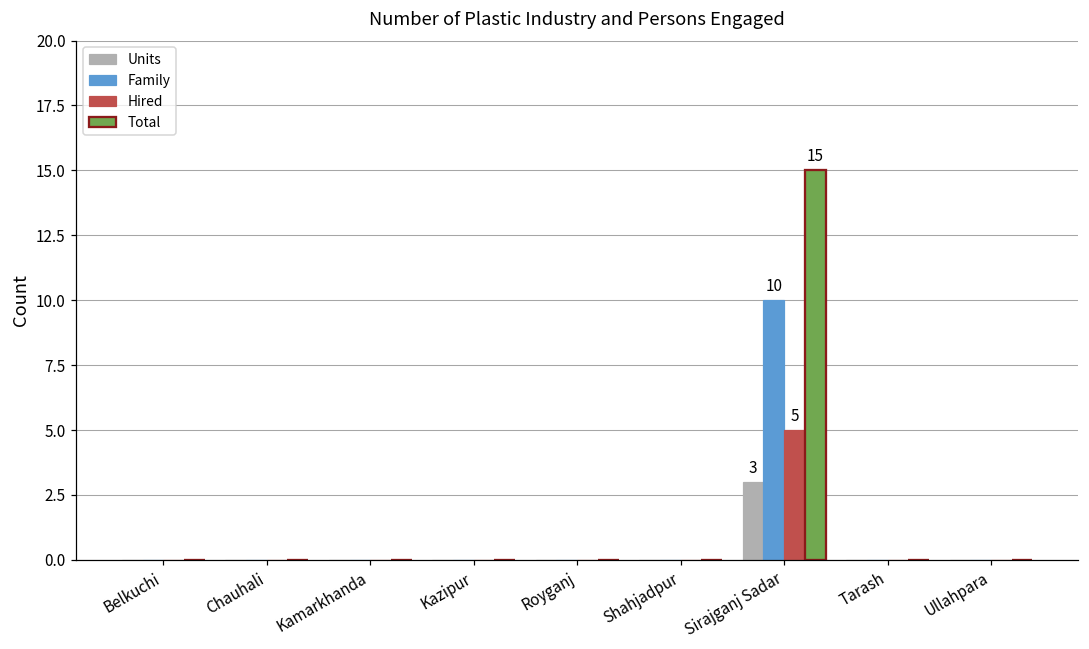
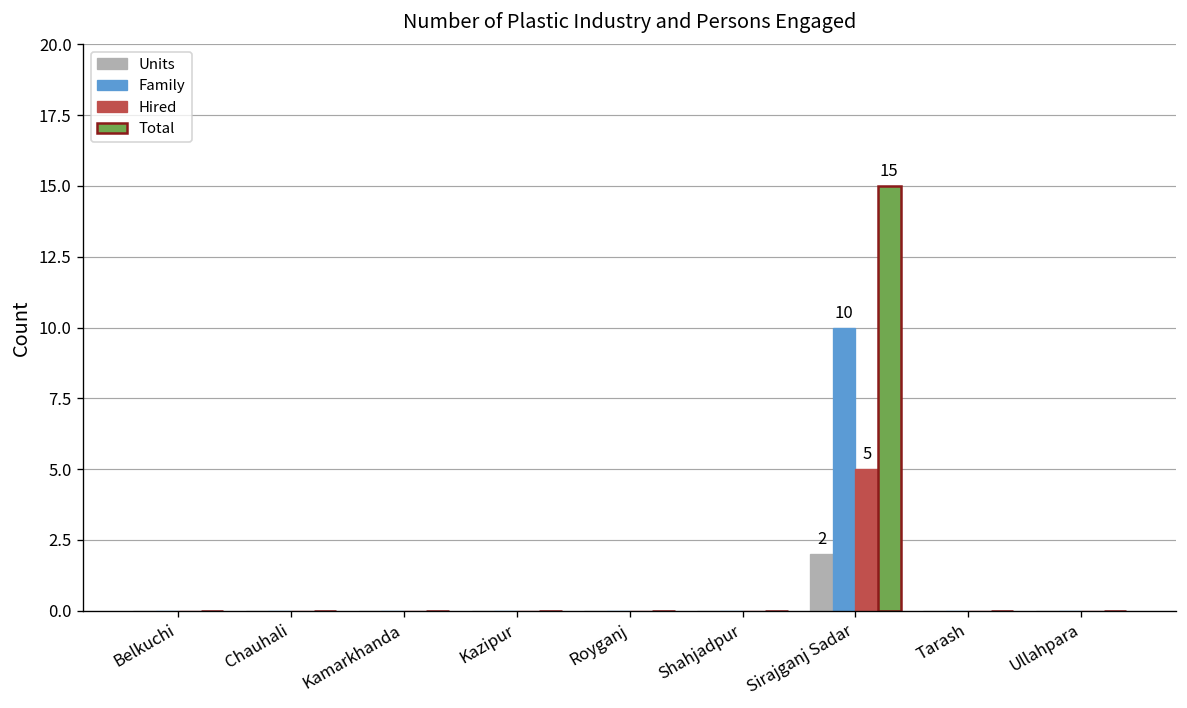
  {
    "Units": {
-     "Sirajganj Sadar": 3
+     "Sirajganj Sadar": 2
    },
    "Family": {
      "Sirajganj Sadar": 10
    },
    "Hired": {
      "Sirajganj Sadar": 5
    },
    "Total": {
      "Sirajganj Sadar": 15
    }
  }
